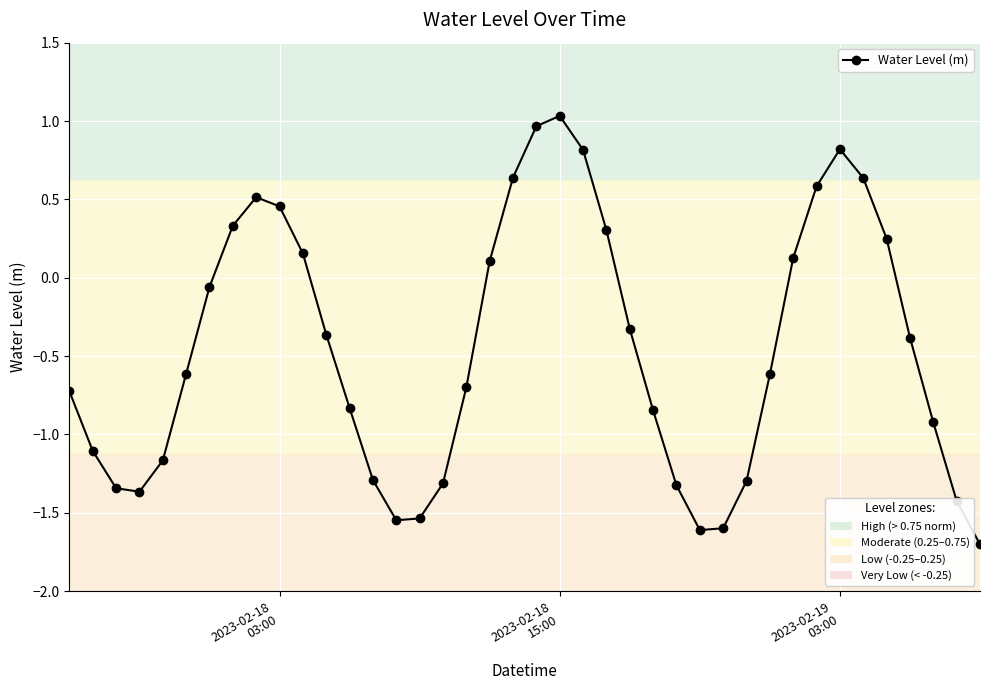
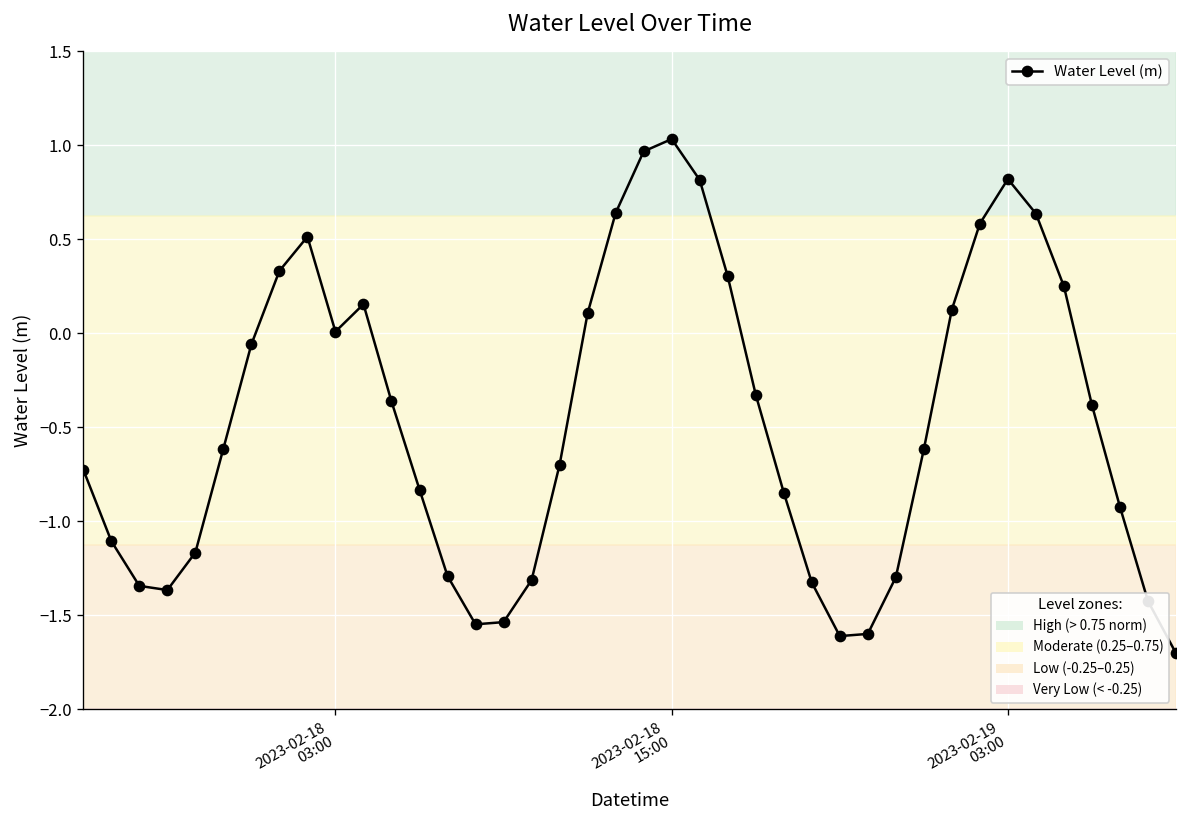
  {
-   "2023-02-18 03:00": 0.46,
+   "2023-02-18 03:00": 0.01,
    "2023-02-18 15:00": 1.03,
    "2023-02-19 03:00": 0.82
  }
